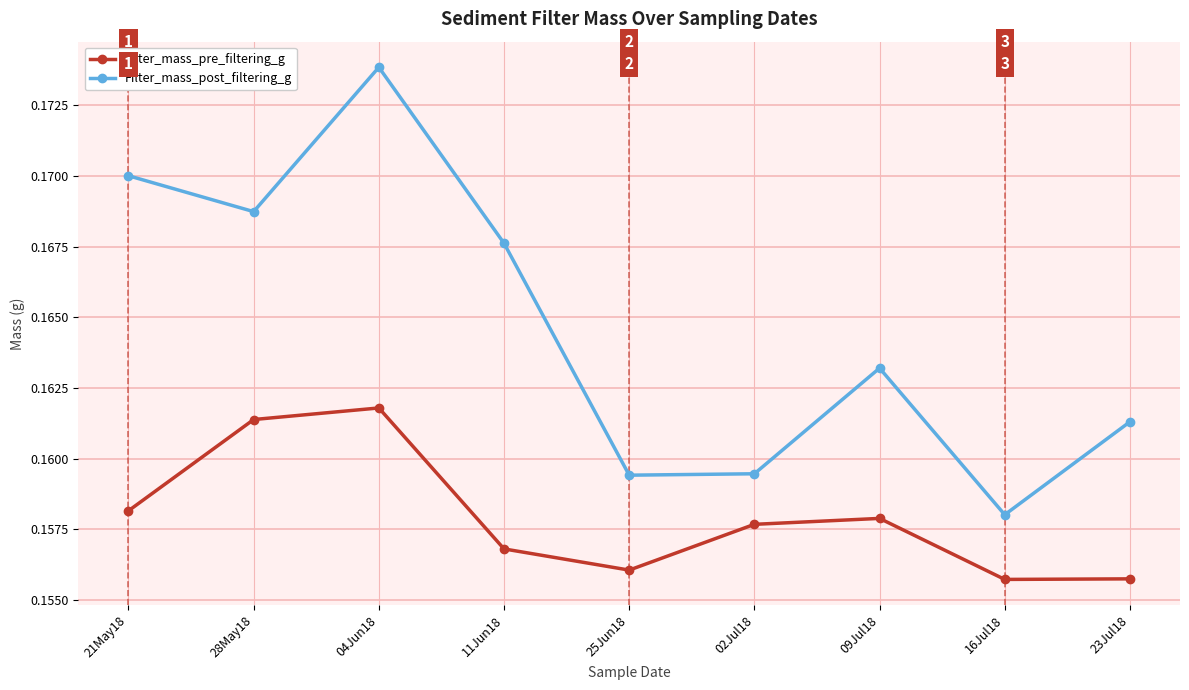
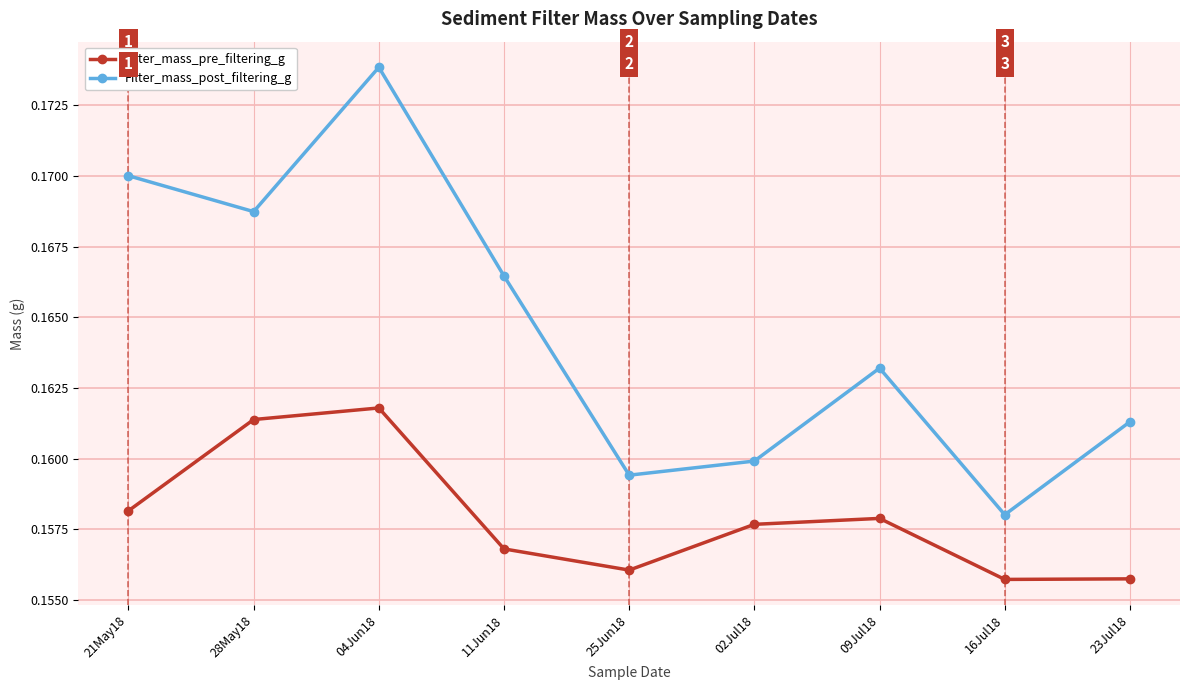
  {
    "Filter_mass_pre_filtering_g": {
      "21May18": 0.1582,
      "28May18": 0.1614,
      "04Jun18": 0.1618,
      "11Jun18": 0.1568,
      "25Jun18": 0.1561,
      "02Jul18": 0.1577,
      "09Jul18": 0.1579,
      "16Jul18": 0.1557,
      "23Jul18": 0.1557
    },
    "Filter_mass_post_filtering_g": {
      "21May18": 0.1700,
      "28May18": 0.1687,
      "04Jun18": 0.1739,
-     "11Jun18": 0.1676,
+     "11Jun18": 0.1665,
      "25Jun18": 0.1594,
-     "02Jul18": 0.1595,
+     "02Jul18": 0.1599,
      "09Jul18": 0.1632,
      "16Jul18": 0.1580,
      "23Jul18": 0.1613
    }
  }
